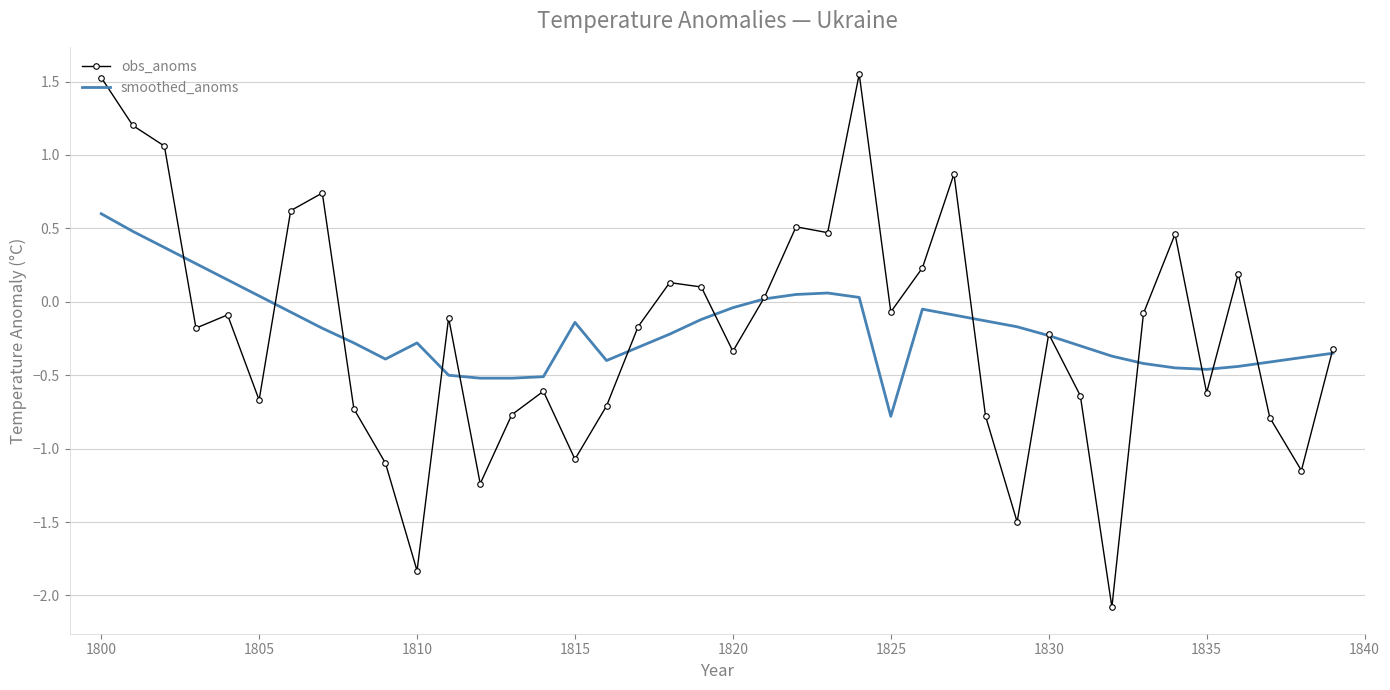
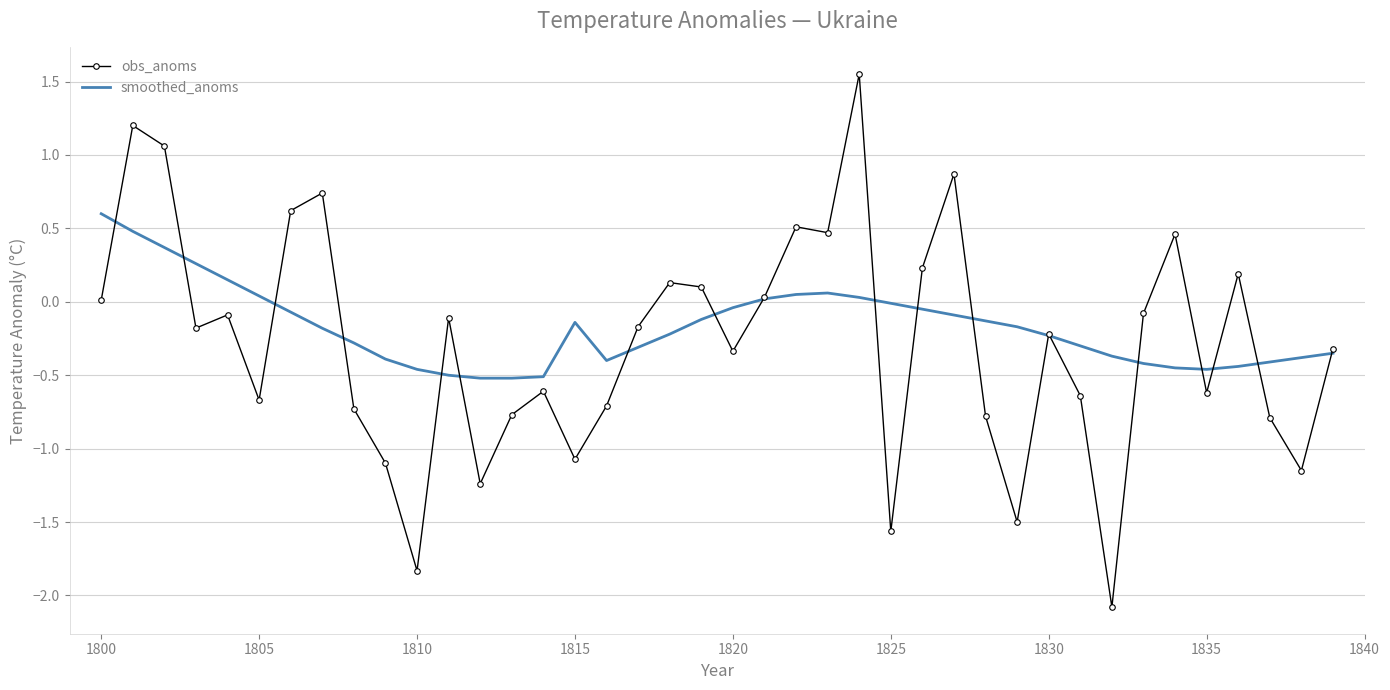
  {
    "obs_anoms": {
-     "1800": 1.53,
+     "1800": 0.01,
      "1805": -0.67,
      "1810": -1.83,
      "1815": -1.07,
      "1820": -0.34,
-     "1825": -0.07,
+     "1825": -1.56,
      "1835": -0.62
    },
    "smoothed_anoms": {
      "1800": 0.60,
      "1805": 0.04,
-     "1810": -0.28,
+     "1810": -0.46,
      "1815": -0.14,
      "1820": -0.04,
-     "1825": -0.78,
+     "1825": -0.01,
      "1835": -0.46
    }
  }
